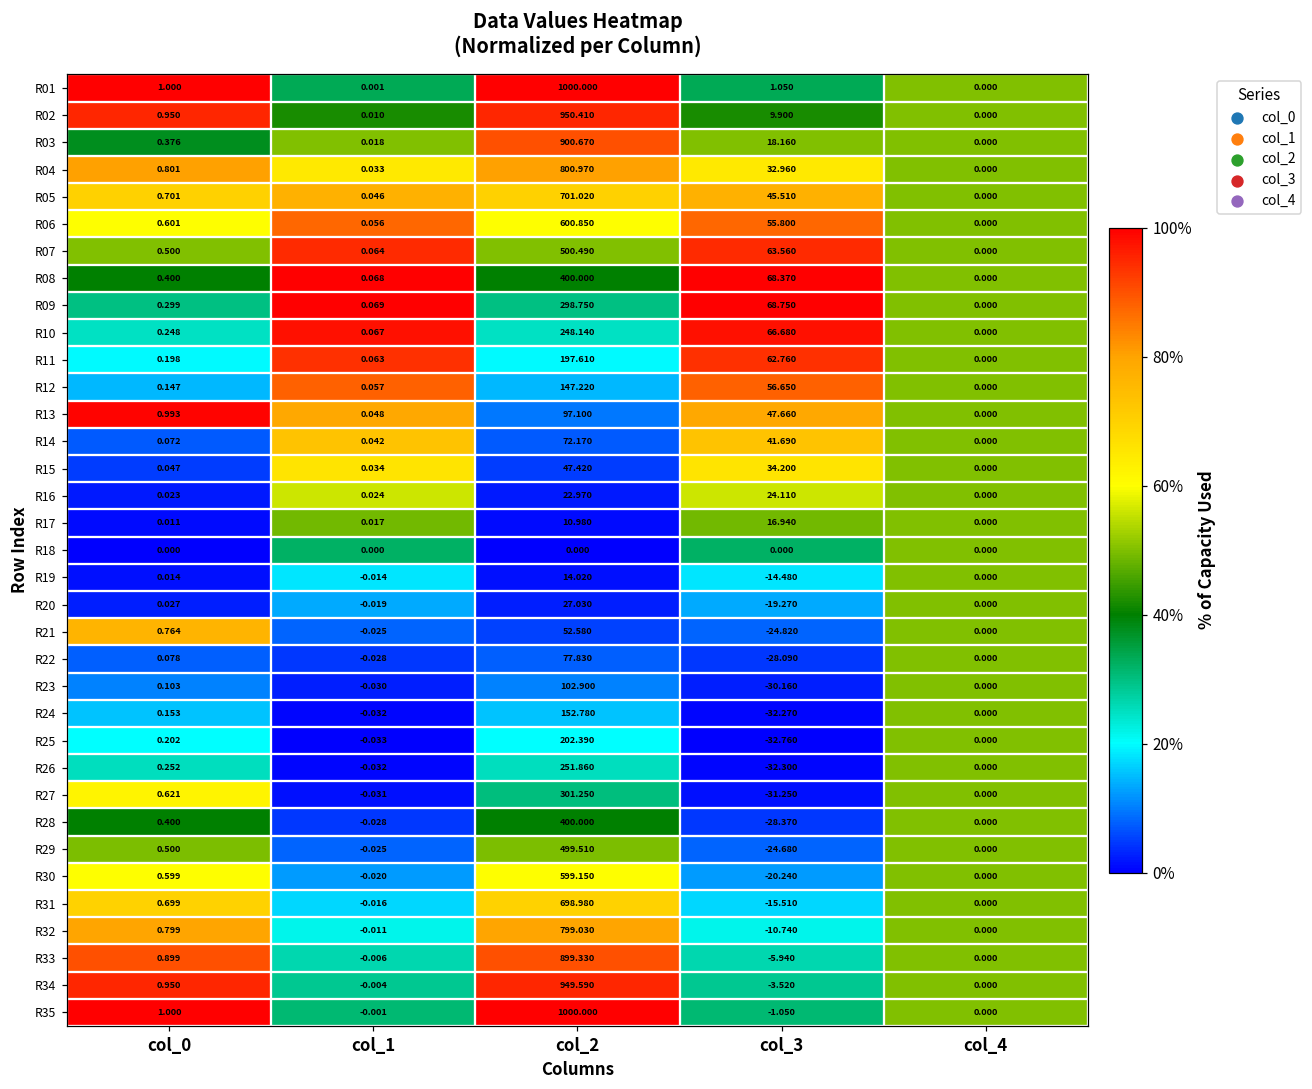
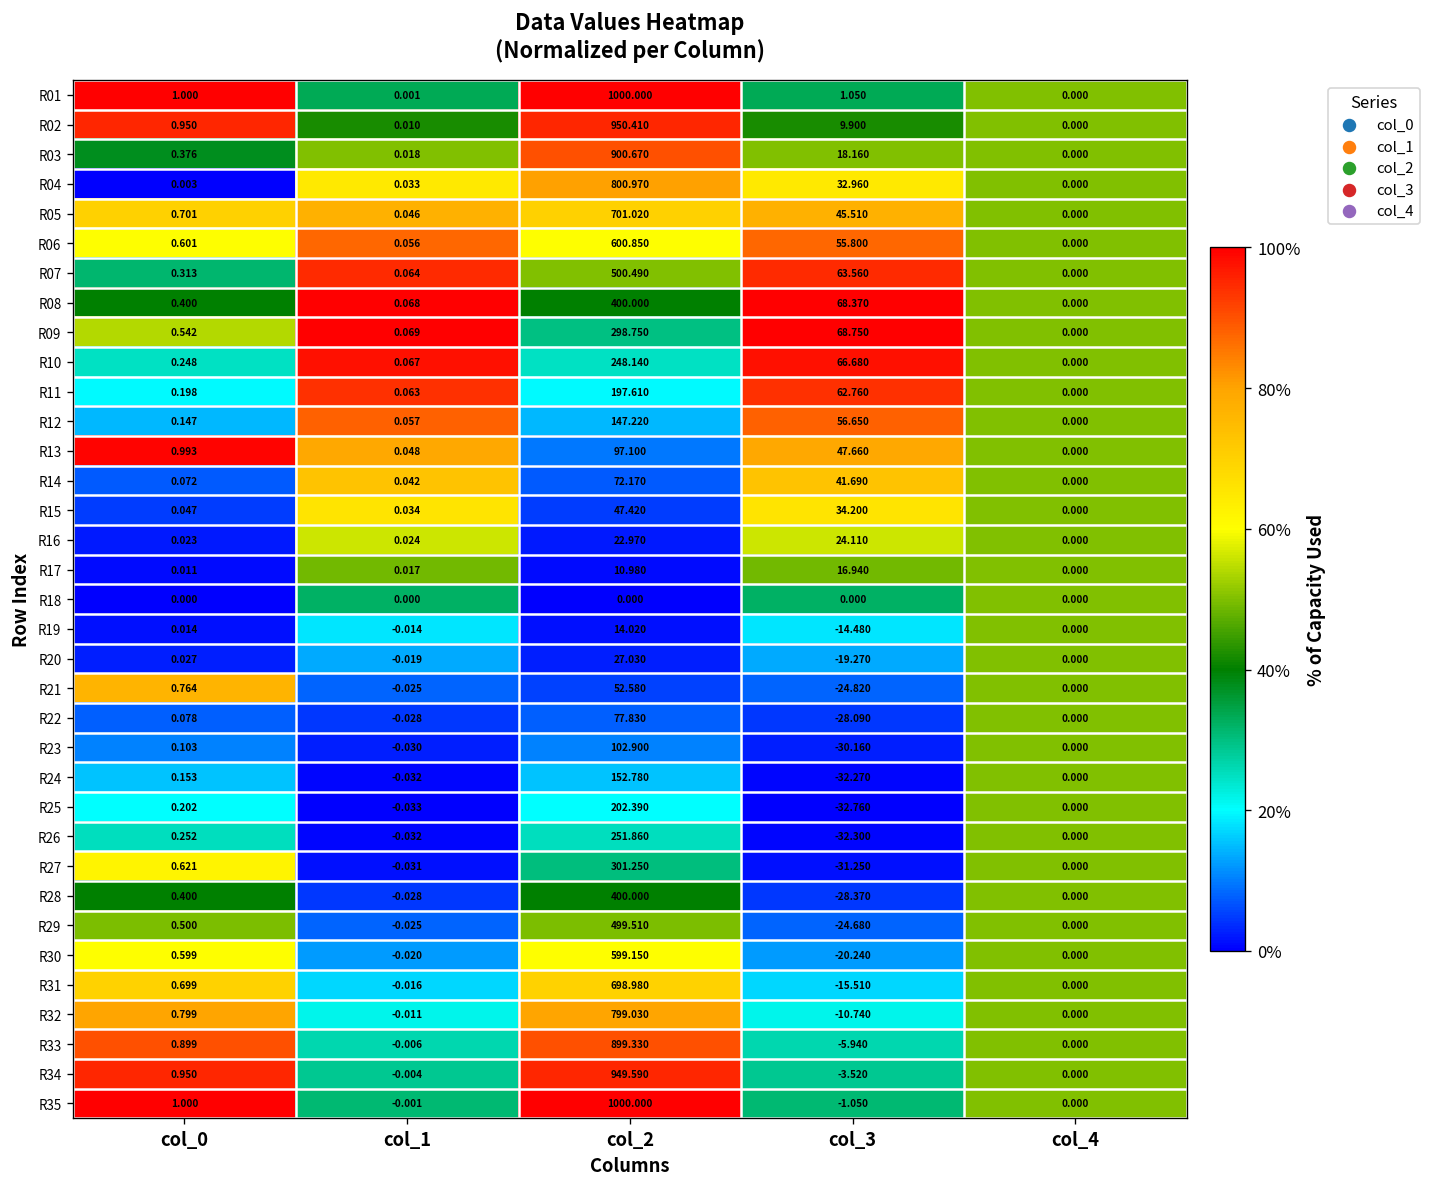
  {
    "R01": {
      "col_0": 1.000,
      "col_1": 0.001,
      "col_2": 1000.000,
      "col_3": 1.050,
      "col_4": 0.000
    },
    "R02": {
      "col_0": 0.950,
      "col_1": 0.010,
      "col_2": 950.410,
      "col_3": 9.900,
      "col_4": 0.000
    },
    "R03": {
      "col_0": 0.376,
      "col_1": 0.018,
      "col_2": 900.670,
      "col_3": 18.160,
      "col_4": 0.000
    },
    "R04": {
-     "col_0": 0.801,
+     "col_0": 0.003,
      "col_1": 0.033,
      "col_2": 800.970,
      "col_3": 32.960,
      "col_4": 0.000
    },
    "R05": {
      "col_0": 0.701,
      "col_1": 0.046,
      "col_2": 701.020,
      "col_3": 45.510,
      "col_4": 0.000
    },
    "R06": {
      "col_0": 0.601,
      "col_1": 0.056,
      "col_2": 600.850,
      "col_3": 55.800,
      "col_4": 0.000
    },
    "R07": {
-     "col_0": 0.500,
+     "col_0": 0.313,
      "col_1": 0.064,
      "col_2": 500.490,
      "col_3": 63.560,
      "col_4": 0.000
    },
    "R08": {
      "col_0": 0.400,
      "col_1": 0.068,
      "col_2": 400.000,
      "col_3": 68.370,
      "col_4": 0.000
    },
    "R09": {
-     "col_0": 0.299,
+     "col_0": 0.542,
      "col_1": 0.069,
      "col_2": 298.750,
      "col_3": 68.750,
      "col_4": 0.000
    },
    "R10": {
      "col_0": 0.248,
      "col_1": 0.067,
      "col_2": 248.140,
      "col_3": 66.680,
      "col_4": 0.000
    },
    "R11": {
      "col_0": 0.198,
      "col_1": 0.063,
      "col_2": 197.610,
      "col_3": 62.760,
      "col_4": 0.000
    },
    "R12": {
      "col_0": 0.147,
      "col_1": 0.057,
      "col_2": 147.220,
      "col_3": 56.650,
      "col_4": 0.000
    },
    "R13": {
      "col_0": 0.993,
      "col_1": 0.048,
      "col_2": 97.100,
      "col_3": 47.660,
      "col_4": 0.000
    },
    "R14": {
      "col_0": 0.072,
      "col_1": 0.042,
      "col_2": 72.170,
      "col_3": 41.690,
      "col_4": 0.000
    },
    "R15": {
      "col_0": 0.047,
      "col_1": 0.034,
      "col_2": 47.420,
      "col_3": 34.200,
      "col_4": 0.000
    },
    "R16": {
      "col_0": 0.023,
      "col_1": 0.024,
      "col_2": 22.970,
      "col_3": 24.110,
      "col_4": 0.000
    },
    "R17": {
      "col_0": 0.011,
      "col_1": 0.017,
      "col_2": 10.980,
      "col_3": 16.940,
      "col_4": 0.000
    },
    "R18": {
      "col_0": 0.000,
      "col_1": 0.000,
      "col_2": 0.000,
      "col_3": 0.000,
      "col_4": 0.000
    },
    "R19": {
      "col_0": 0.014,
      "col_1": -0.014,
      "col_2": 14.020,
      "col_3": -14.480,
      "col_4": 0.000
    },
    "R20": {
      "col_0": 0.027,
      "col_1": -0.019,
      "col_2": 27.030,
      "col_3": -19.270,
      "col_4": 0.000
    },
    "R21": {
      "col_0": 0.764,
      "col_1": -0.025,
      "col_2": 52.580,
      "col_3": -24.820,
      "col_4": 0.000
    },
    "R22": {
      "col_0": 0.078,
      "col_1": -0.028,
      "col_2": 77.830,
      "col_3": -28.090,
      "col_4": 0.000
    },
    "R23": {
      "col_0": 0.103,
      "col_1": -0.030,
      "col_2": 102.900,
      "col_3": -30.160,
      "col_4": 0.000
    },
    "R24": {
      "col_0": 0.153,
      "col_1": -0.032,
      "col_2": 152.780,
      "col_3": -32.270,
      "col_4": 0.000
    },
    "R25": {
      "col_0": 0.202,
      "col_1": -0.033,
      "col_2": 202.390,
      "col_3": -32.760,
      "col_4": 0.000
    },
    "R26": {
      "col_0": 0.252,
      "col_1": -0.032,
      "col_2": 251.860,
      "col_3": -32.300,
      "col_4": 0.000
    },
    "R27": {
      "col_0": 0.621,
      "col_1": -0.031,
      "col_2": 301.250,
      "col_3": -31.250,
      "col_4": 0.000
    },
    "R28": {
      "col_0": 0.400,
      "col_1": -0.028,
      "col_2": 400.000,
      "col_3": -28.370,
      "col_4": 0.000
    },
    "R29": {
      "col_0": 0.500,
      "col_1": -0.025,
      "col_2": 499.510,
      "col_3": -24.680,
      "col_4": 0.000
    },
    "R30": {
      "col_0": 0.599,
      "col_1": -0.020,
      "col_2": 599.150,
      "col_3": -20.240,
      "col_4": 0.000
    },
    "R31": {
      "col_0": 0.699,
      "col_1": -0.016,
      "col_2": 698.980,
      "col_3": -15.510,
      "col_4": 0.000
    },
    "R32": {
      "col_0": 0.799,
      "col_1": -0.011,
      "col_2": 799.030,
      "col_3": -10.740,
      "col_4": 0.000
    },
    "R33": {
      "col_0": 0.899,
      "col_1": -0.006,
      "col_2": 899.330,
      "col_3": -5.940,
      "col_4": 0.000
    },
    "R34": {
      "col_0": 0.950,
      "col_1": -0.004,
      "col_2": 949.590,
      "col_3": -3.520,
      "col_4": 0.000
    },
    "R35": {
      "col_0": 1.000,
      "col_1": -0.001,
      "col_2": 1000.000,
      "col_3": -1.050,
      "col_4": 0.000
    }
  }
